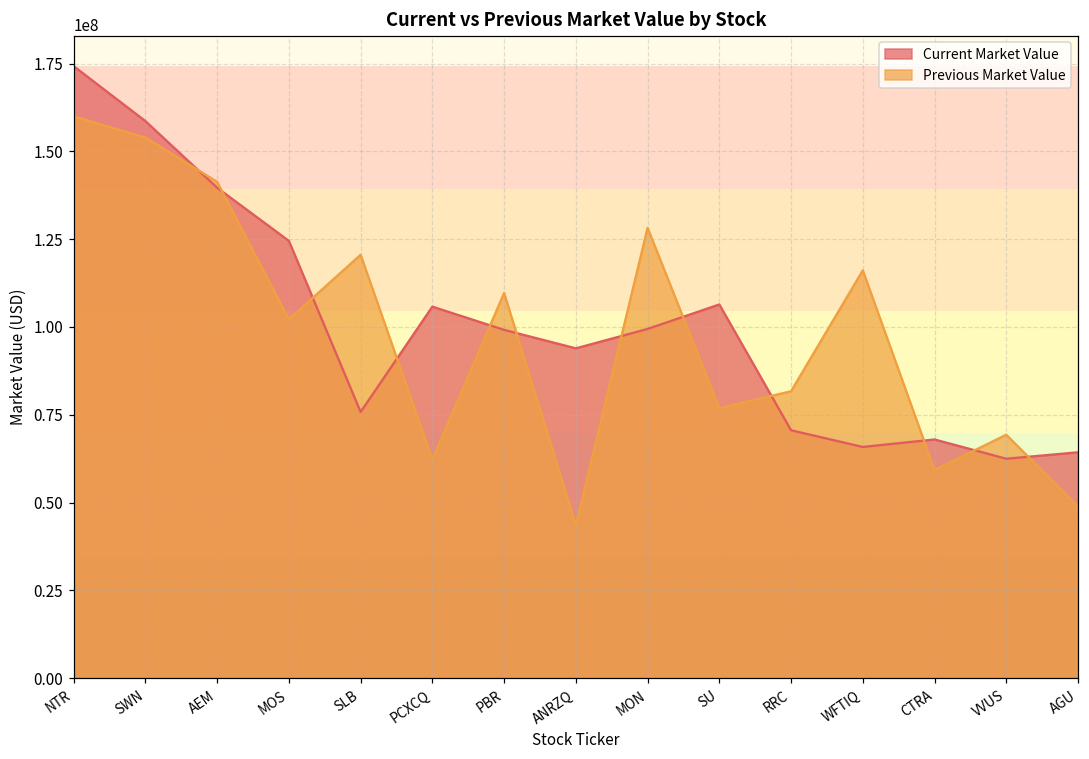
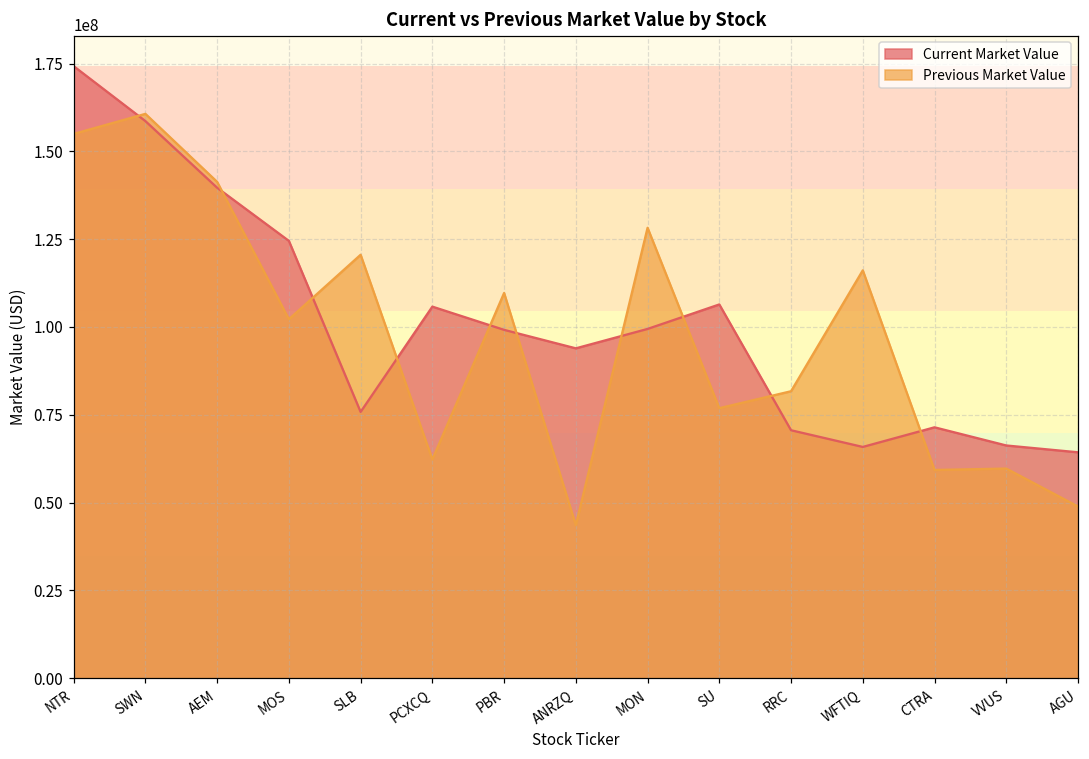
  {
    "Current Market Value": {
      "NTR": 174000000,
      "SWN": 159000000,
      "AEM": 140000000,
      "MOS": 125000000,
      "SLB": 76000000,
      "PCXCQ": 106000000,
      "PBR": 99000000,
      "ANRZQ": 94000000,
      "MON": 99000000,
      "SU": 106000000,
      "RRC": 71000000,
      "WFTIQ": 66000000,
-     "CTRA": 68000000,
-     "VVUS": 62000000,
+     "CTRA": 71000000,
+     "VVUS": 66000000,
      "AGU": 64000000
    },
    "Previous Market Value": {
-     "NTR": 160000000,
-     "SWN": 154000000,
+     "NTR": 155000000,
+     "SWN": 161000000,
      "AEM": 141000000,
      "MOS": 102000000,
      "SLB": 121000000,
      "PCXCQ": 62000000,
      "PBR": 110000000,
      "ANRZQ": 44000000,
      "MON": 128000000,
      "SU": 77000000,
      "RRC": 82000000,
      "WFTIQ": 116000000,
      "CTRA": 59000000,
-     "VVUS": 69000000,
+     "VVUS": 60000000,
      "AGU": 49000000
    }
  }
